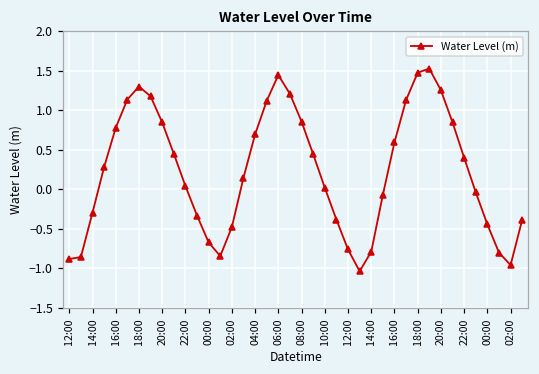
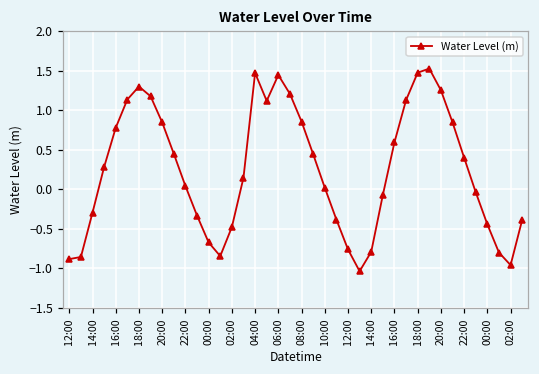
  {
-   "04:00": 0.7,
+   "04:00": 1.5,
    "06:00": 1.4,
    "08:00": 0.9,
    "10:00": 0.0
  }
